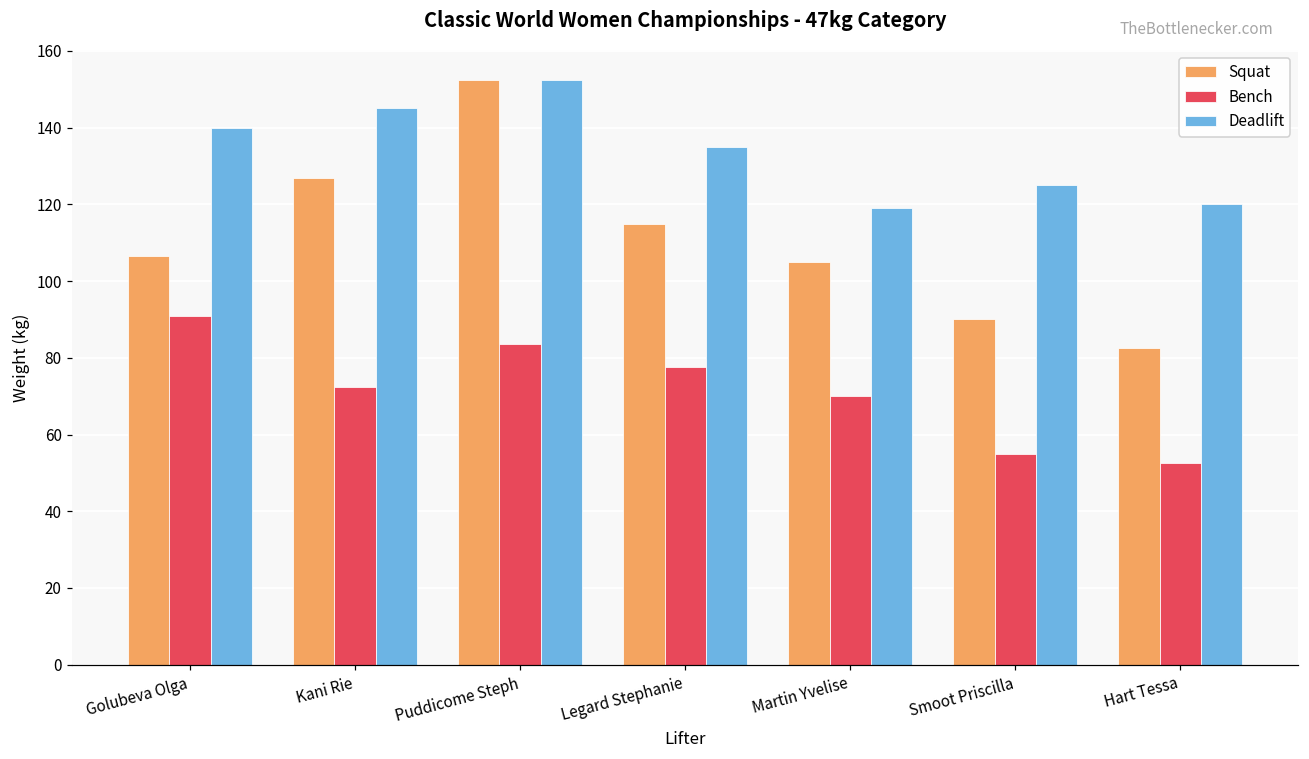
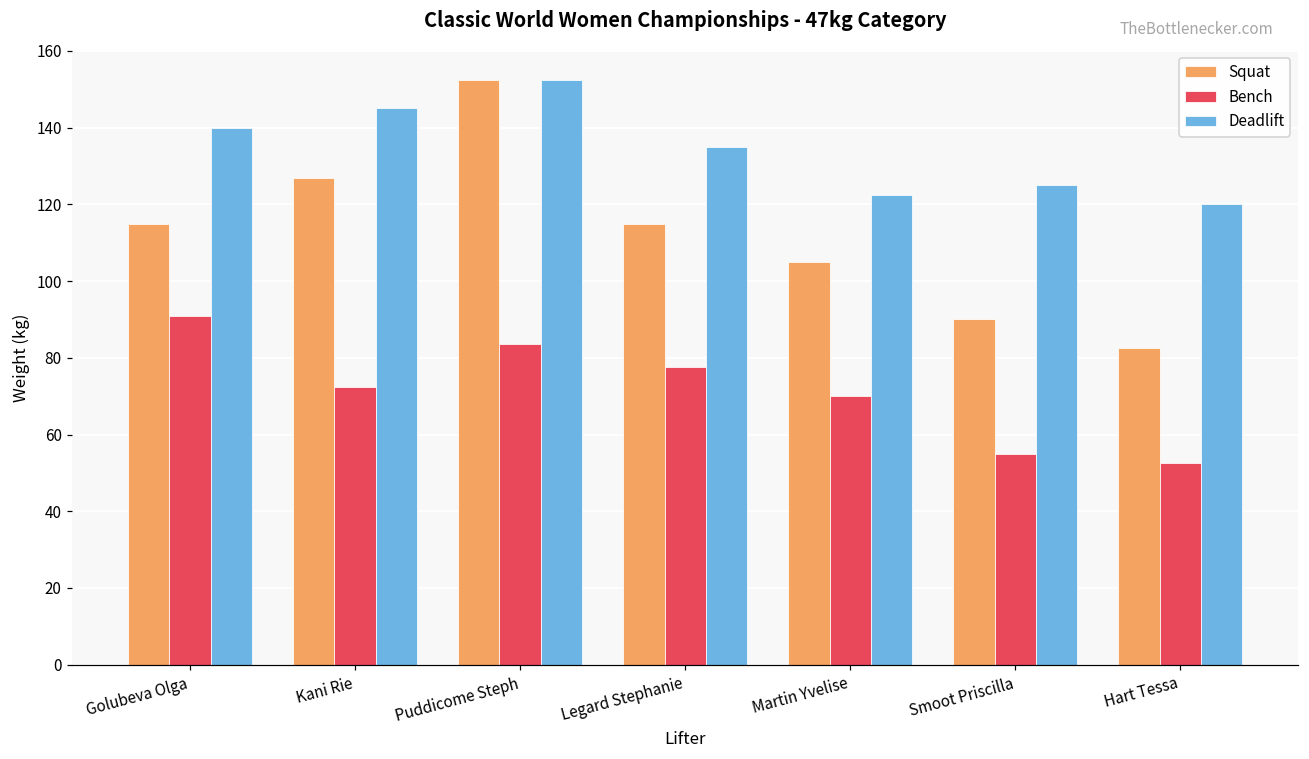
  {
    "Squat": {
-     "Golubeva Olga": 107,
+     "Golubeva Olga": 115,
      "Kani Rie": 127,
      "Puddicome Steph": 153,
      "Legard Stephanie": 115,
      "Martin Yvelise": 105,
      "Smoot Priscilla": 90,
      "Hart Tessa": 83
    },
    "Bench": {
      "Golubeva Olga": 91,
      "Kani Rie": 73,
      "Puddicome Steph": 84,
      "Legard Stephanie": 78,
      "Martin Yvelise": 70,
      "Smoot Priscilla": 55,
      "Hart Tessa": 53
    },
    "Deadlift": {
      "Golubeva Olga": 140,
      "Kani Rie": 145,
      "Puddicome Steph": 153,
      "Legard Stephanie": 135,
-     "Martin Yvelise": 119,
+     "Martin Yvelise": 123,
      "Smoot Priscilla": 125,
      "Hart Tessa": 120
    }
  }
